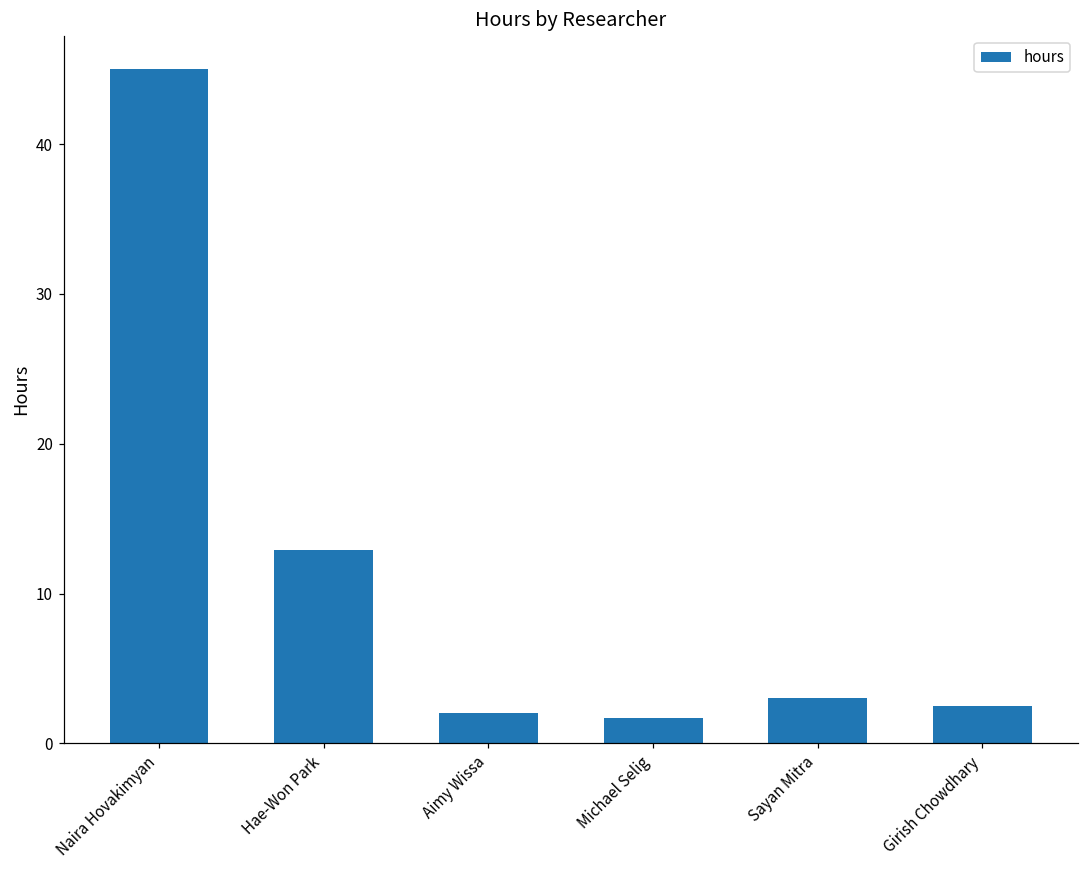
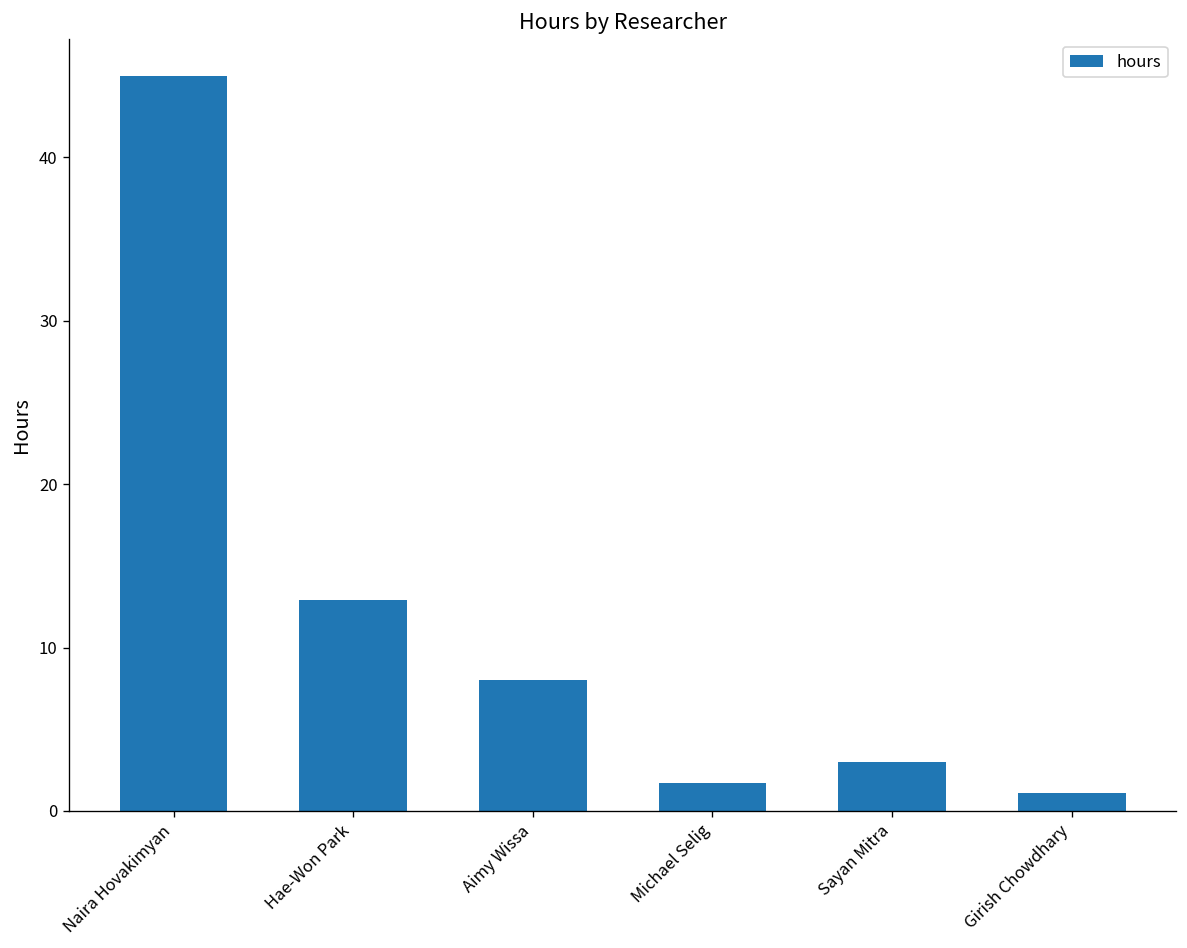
  {
    "Naira Hovakimyan": 45.0,
    "Hae-Won Park": 12.9,
-   "Aimy Wissa": 2,
+   "Aimy Wissa": 8,
    "Michael Selig": 1.7,
    "Sayan Mitra": 3.0,
-   "Girish Chowdhary": 2.5
+   "Girish Chowdhary": 1.1
  }
